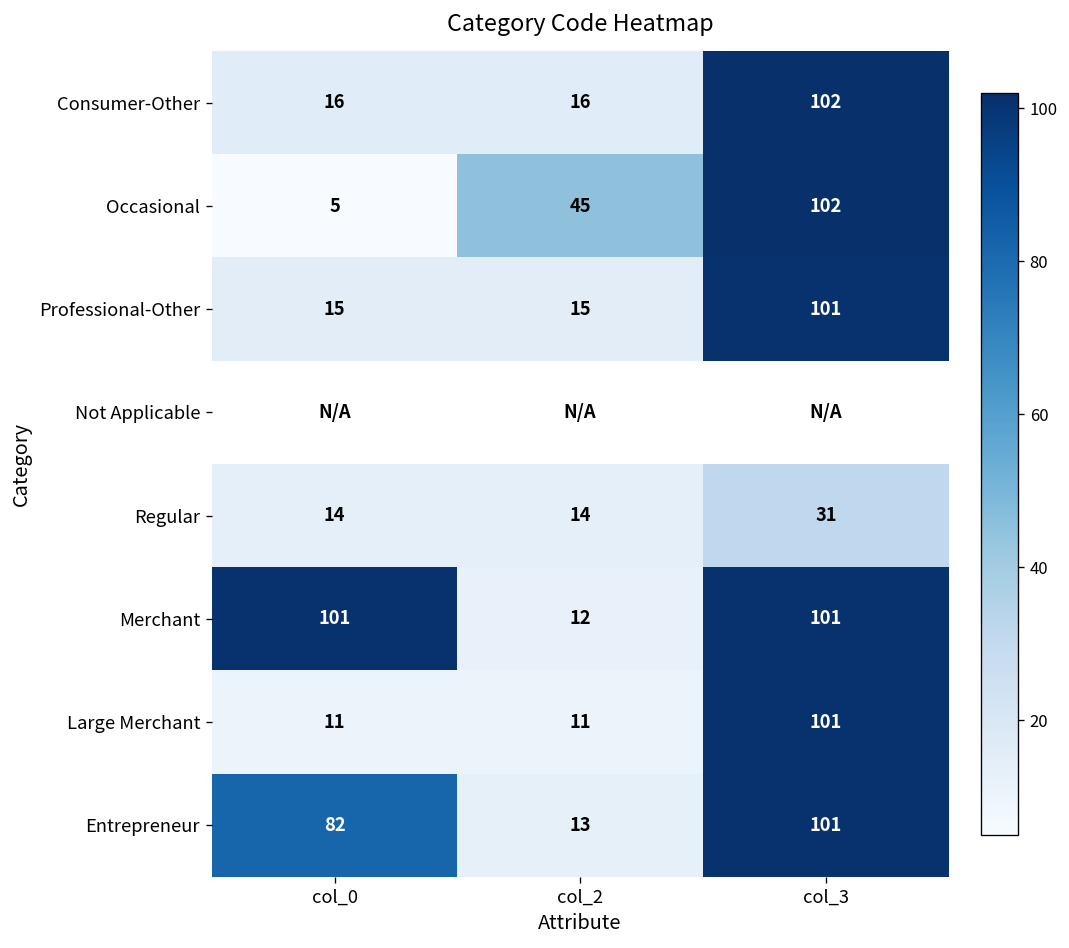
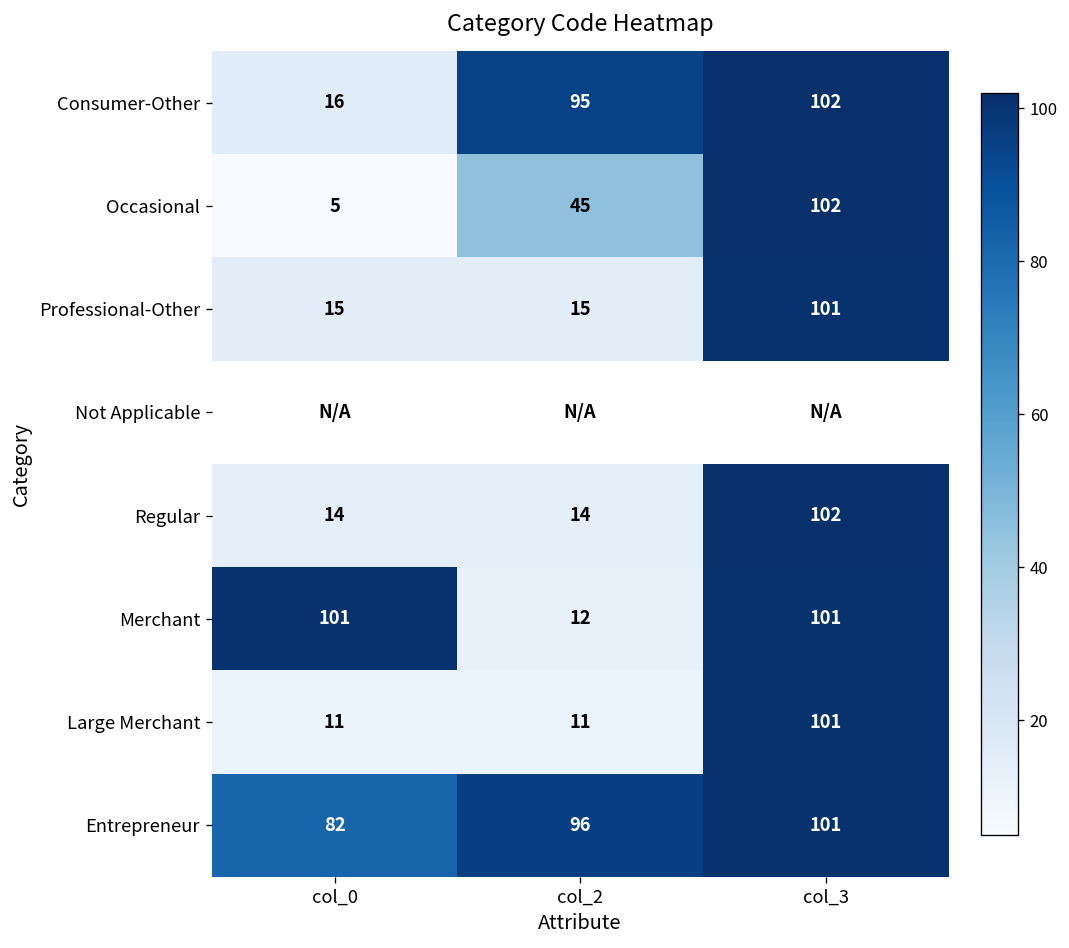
  {
    "Consumer-Other": {
      "col_0": 16,
-     "col_2": 16,
+     "col_2": 95,
      "col_3": 102
    },
    "Occasional": {
      "col_0": 5,
      "col_2": 45,
      "col_3": 102
    },
    "Professional-Other": {
      "col_0": 15,
      "col_2": 15,
      "col_3": 101
    },
    "Regular": {
      "col_0": 14,
      "col_2": 14,
-     "col_3": 31
+     "col_3": 102
    },
    "Merchant": {
      "col_0": 101,
      "col_2": 12,
      "col_3": 101
    },
    "Large Merchant": {
      "col_0": 11,
      "col_2": 11,
      "col_3": 101
    },
    "Entrepreneur": {
      "col_0": 82,
-     "col_2": 13,
+     "col_2": 96,
      "col_3": 101
    }
  }
